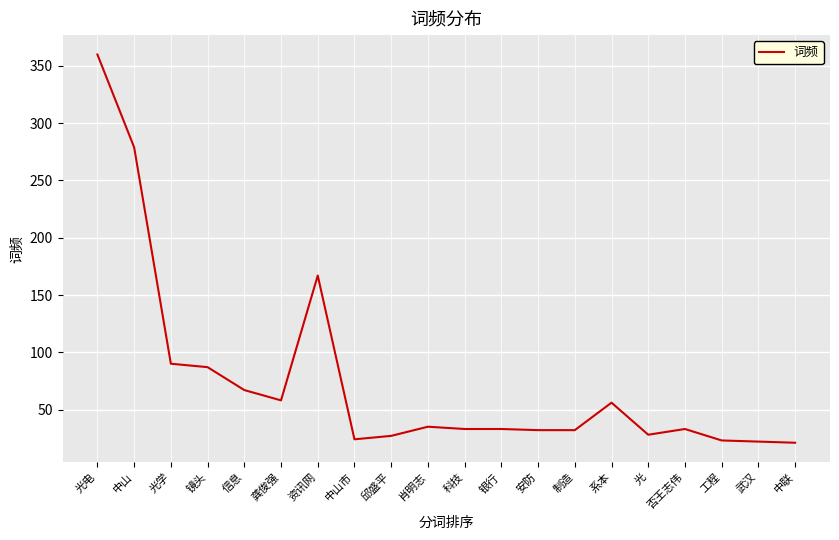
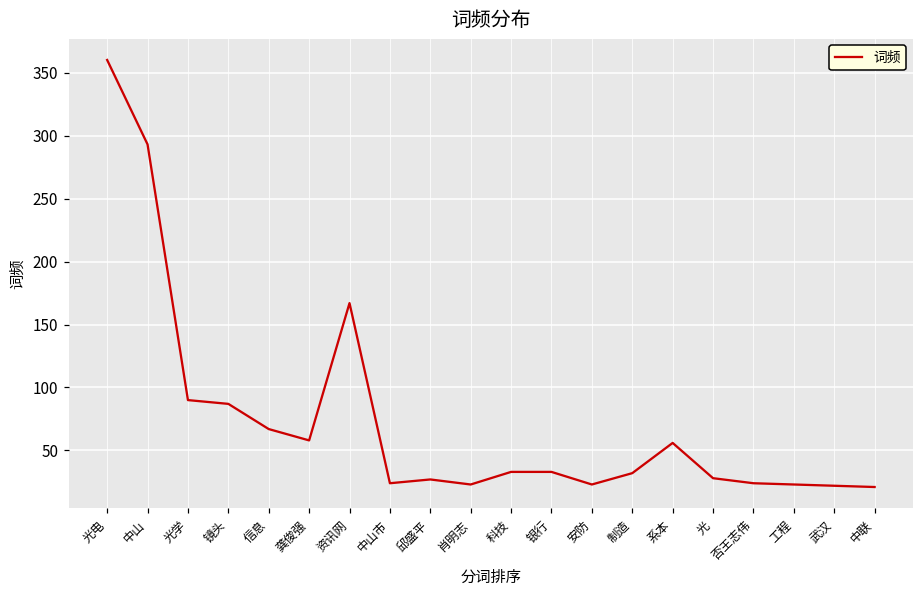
  {
    "光电": 360,
-   "中山": 279,
+   "中山": 293,
    "光学": 90,
    "镜头": 87,
    "信息": 67,
    "龚俊强": 58,
    "资讯网": 167,
    "中山市": 24,
    "邱盛平": 27,
-   "肖明志": 35,
+   "肖明志": 23,
    "科技": 33,
    "银行": 33,
-   "安防": 32,
+   "安防": 23,
    "制造": 32,
    "系本": 56,
    "光": 28,
-   "否王志伟": 33,
+   "否王志伟": 24,
    "工程": 23,
    "武汉": 22,
    "中联": 21
  }
